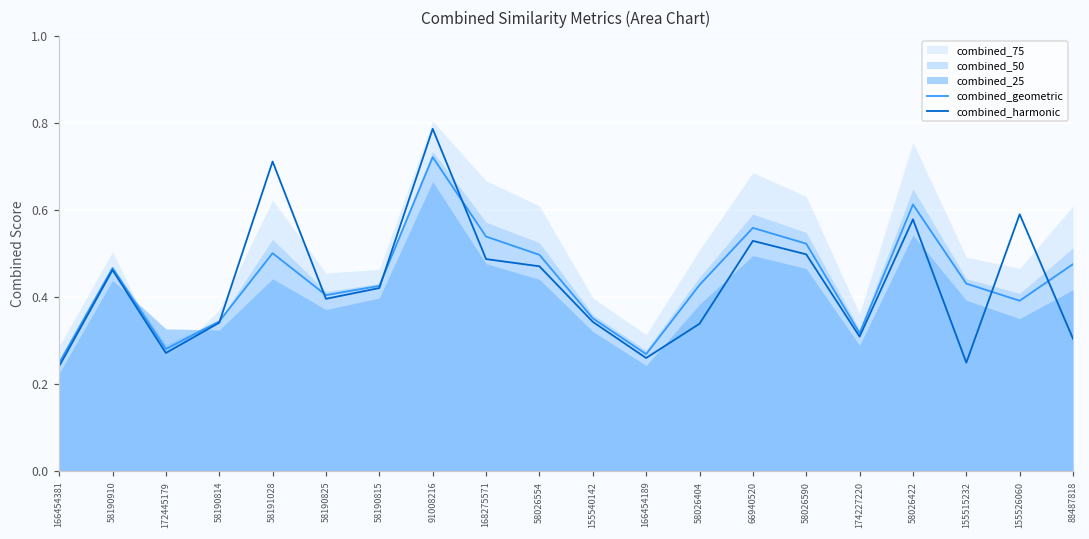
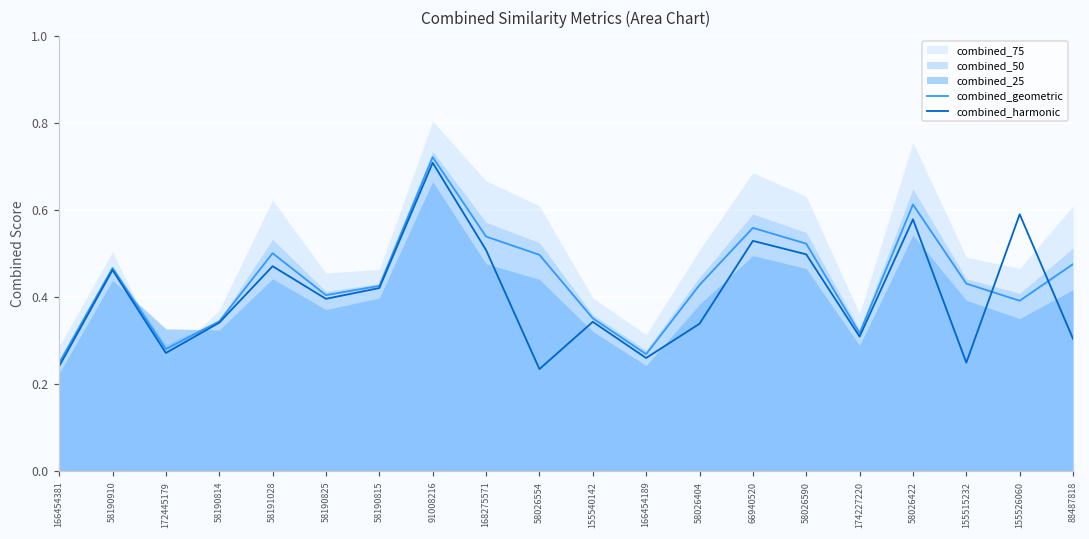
  {
    "combined_harmonic": {
      "166454381": 0.24,
      "172445179": 0.27,
-     "58191028": 0.71,
+     "58191028": 0.47,
      "58190825": 0.40,
-     "91008216": 0.79,
-     "168275571": 0.49,
-     "58026554": 0.47,
+     "91008216": 0.71,
+     "168275571": 0.51,
+     "58026554": 0.23,
      "155540142": 0.34,
      "166454189": 0.26,
      "58026404": 0.34,
      "66940520": 0.53,
      "58026590": 0.50,
      "174227220": 0.31,
      "58026422": 0.58,
      "155515232": 0.25,
      "155526060": 0.59,
      "88487818": 0.30
    }
  }
